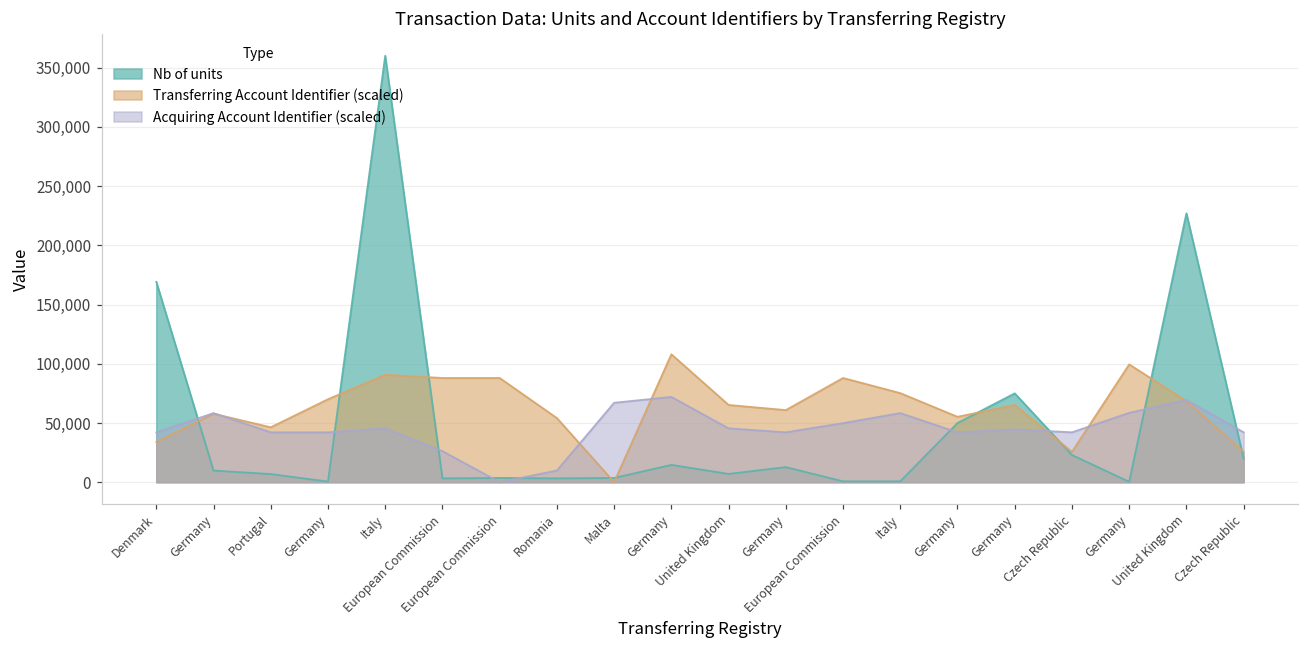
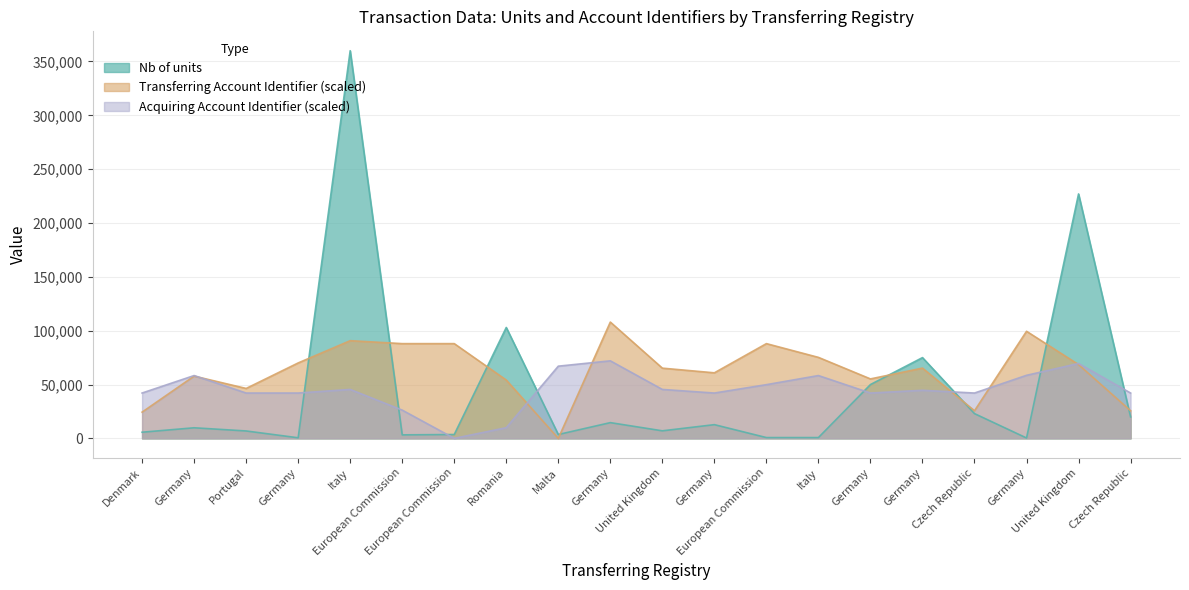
  {
    "Nb of units": {
-     "Denmark": "169,000",
+     "Denmark": "6,000",
      "Portugal": "7,000",
-     "Romania": "3,000",
+     "Romania": "103,000",
      "Malta": "4,000"
    },
    "Transferring Account Identifier (scaled)": {
-     "Denmark": "34,000",
+     "Denmark": "24,000",
      "Portugal": "46,000",
      "Romania": "54,000",
      "Malta": "0"
    },
    "Acquiring Account Identifier (scaled)": {
      "Denmark": "42,000",
      "Portugal": "42,000",
      "Romania": "10,000",
      "Malta": "67,000"
    }
  }
